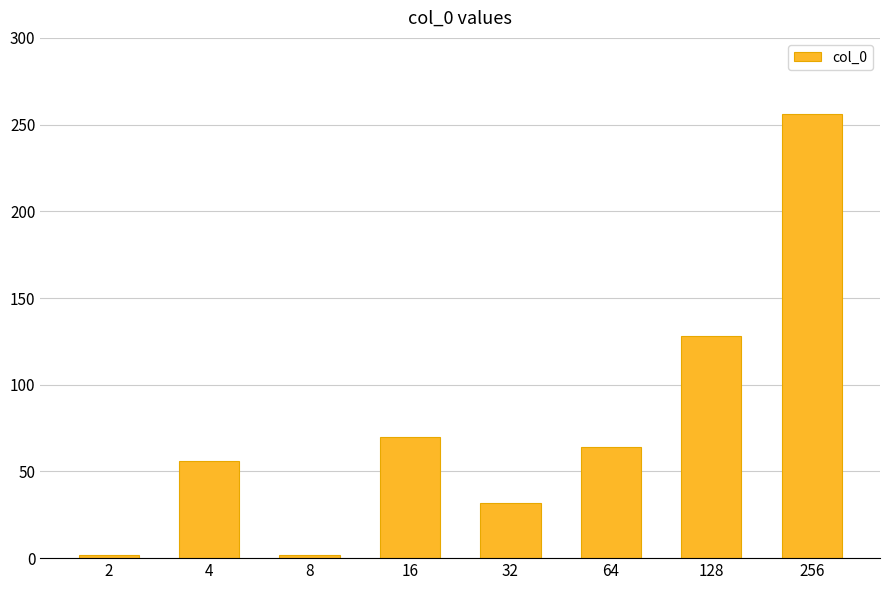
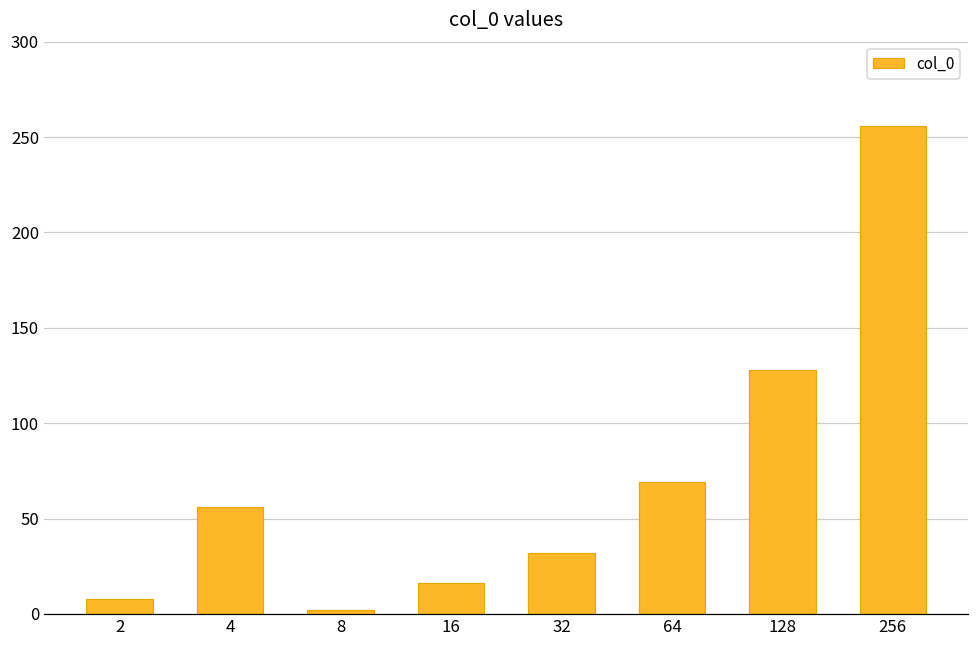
  {
-   "2": 2,
+   "2": 8,
    "4": 56,
    "8": 2,
-   "16": 70,
+   "16": 16,
    "32": 32,
-   "64": 64,
+   "64": 69,
    "128": 128,
    "256": 256
  }
